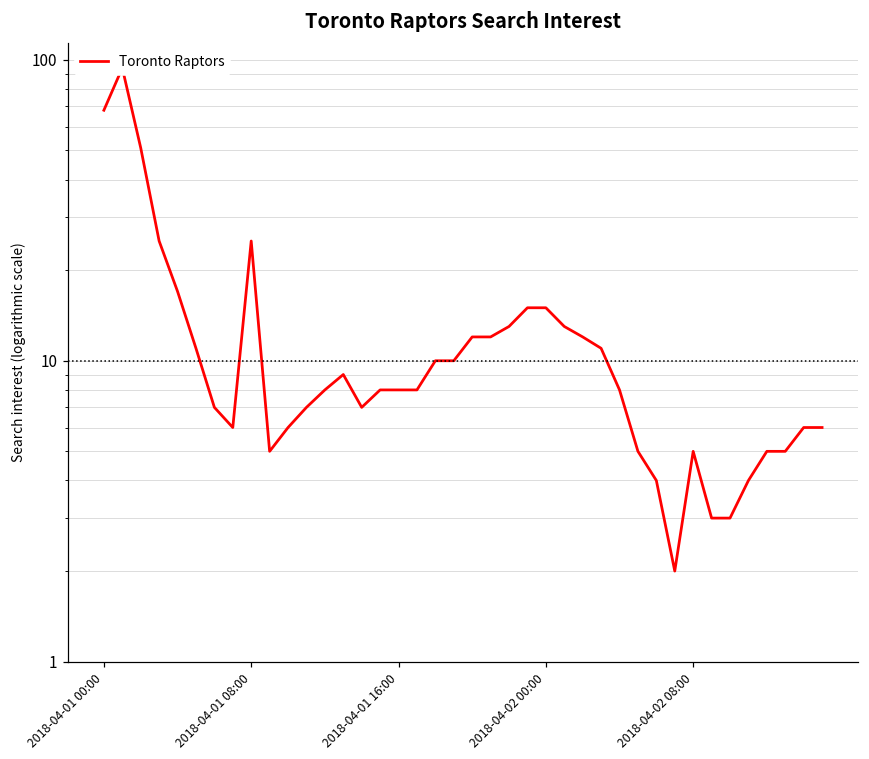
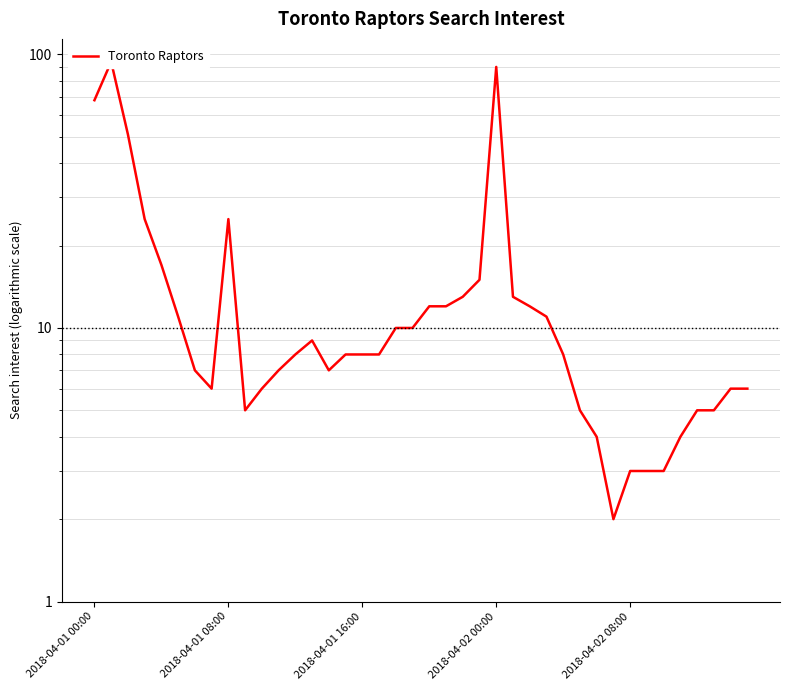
  {
    "2018-04-01 00:00": 68,
    "2018-04-01 08:00": 25,
    "2018-04-01 16:00": 8,
-   "2018-04-02 00:00": 15,
-   "2018-04-02 08:00": 5
+   "2018-04-02 00:00": 90,
+   "2018-04-02 08:00": 3
  }
